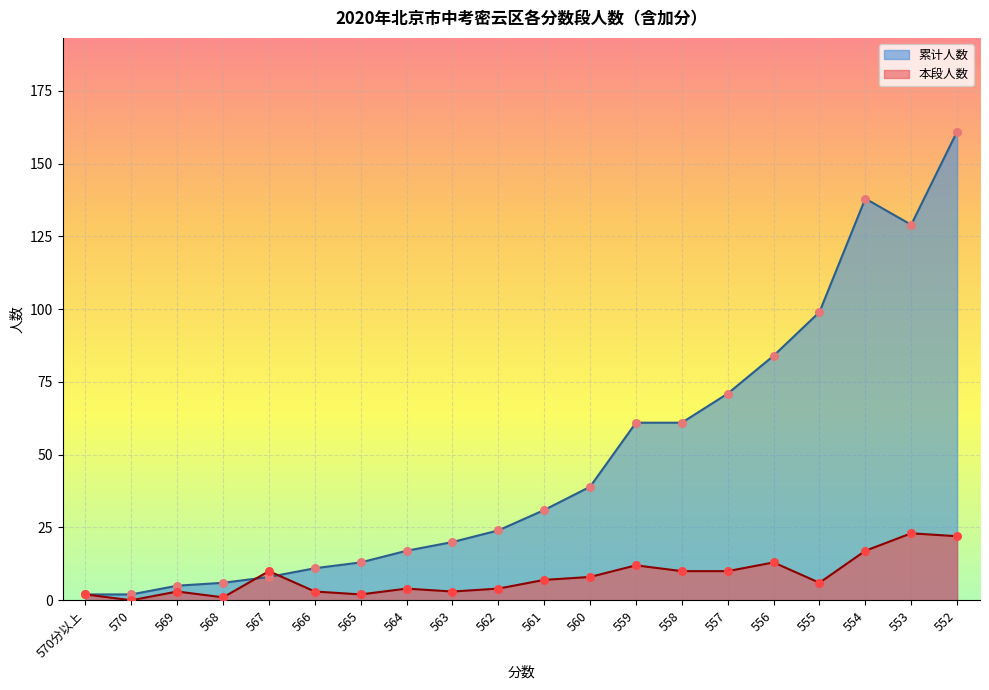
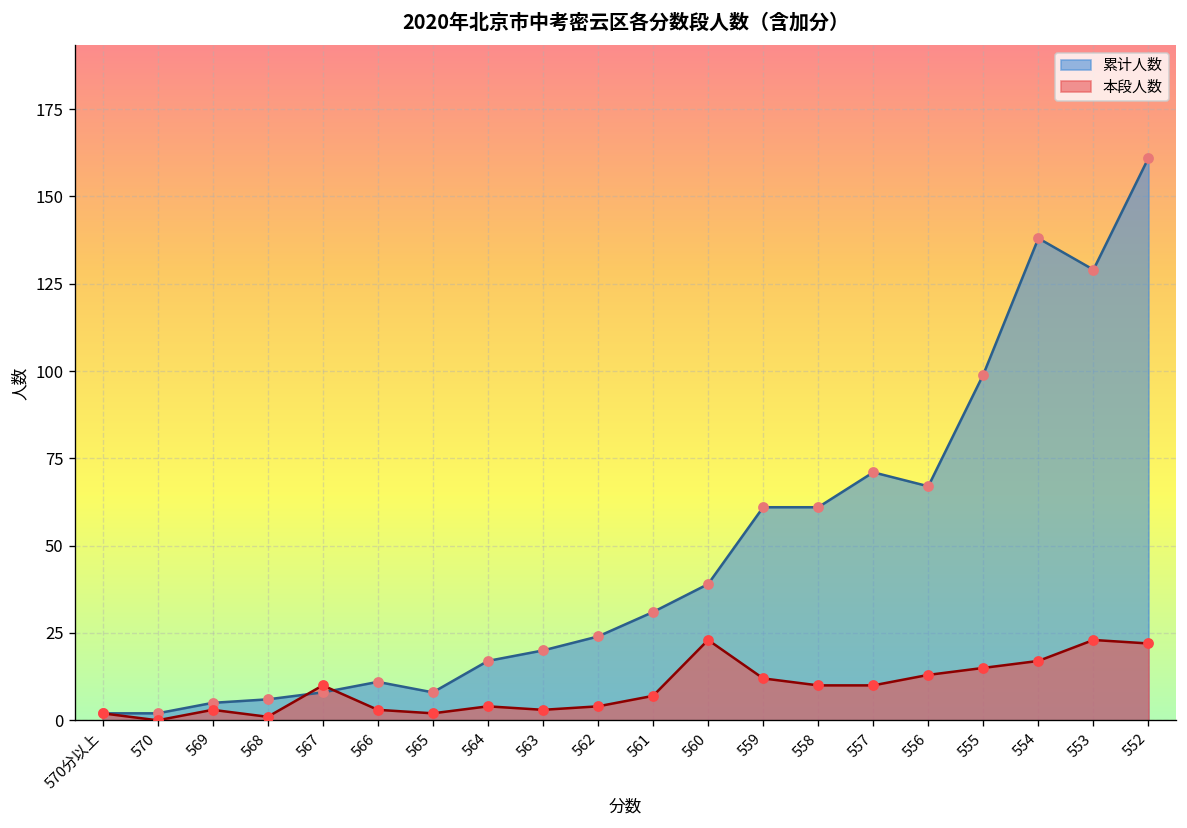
  {
    "累计人数": {
      "570": 2,
      "569": 5,
      "568": 6,
      "567": 8,
      "566": 11,
-     "565": 13,
+     "565": 8,
      "564": 17,
      "563": 20,
      "562": 24,
      "561": 31,
      "560": 39,
      "559": 61,
      "558": 61,
      "557": 71,
-     "556": 84,
+     "556": 67,
      "555": 99,
      "554": 138,
      "553": 129,
      "552": 161
    },
    "本段人数": {
      "570": 0,
      "569": 3,
      "568": 1,
      "567": 10,
      "566": 3,
      "565": 2,
      "564": 4,
      "563": 3,
      "562": 4,
      "561": 7,
-     "560": 8,
+     "560": 23,
      "559": 12,
      "558": 10,
      "557": 10,
      "556": 13,
-     "555": 6,
+     "555": 15,
      "554": 17,
      "553": 23,
      "552": 22
    }
  }
